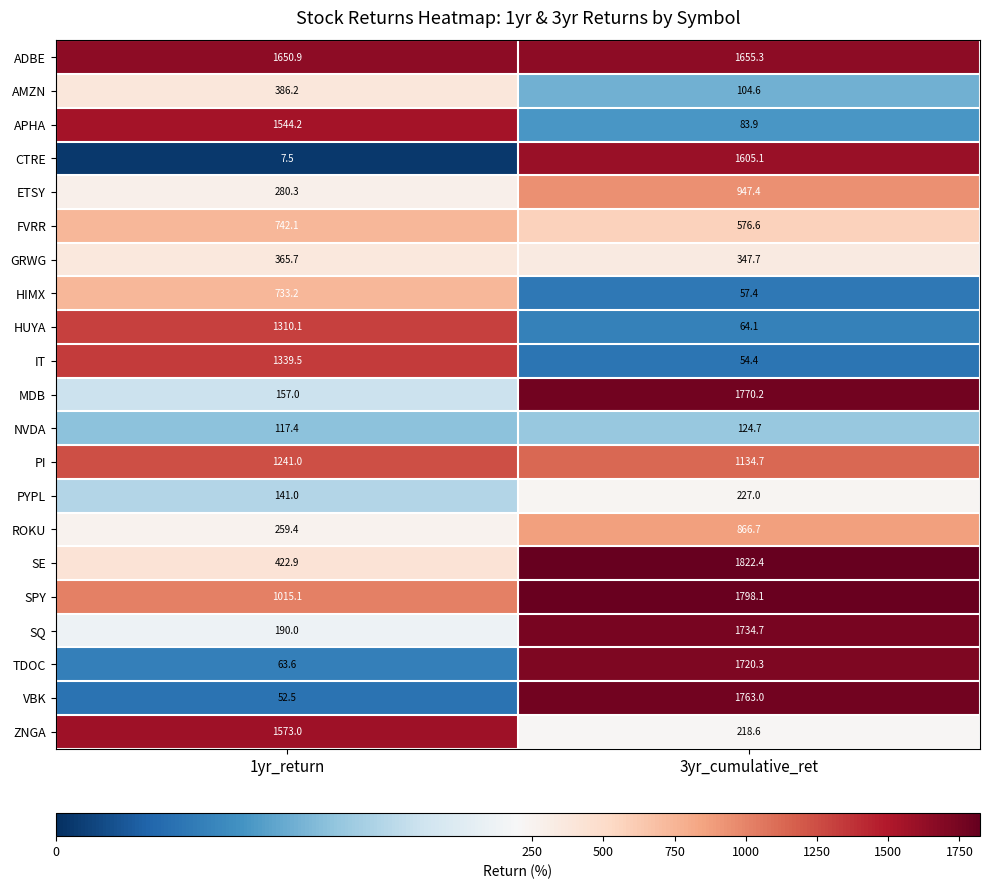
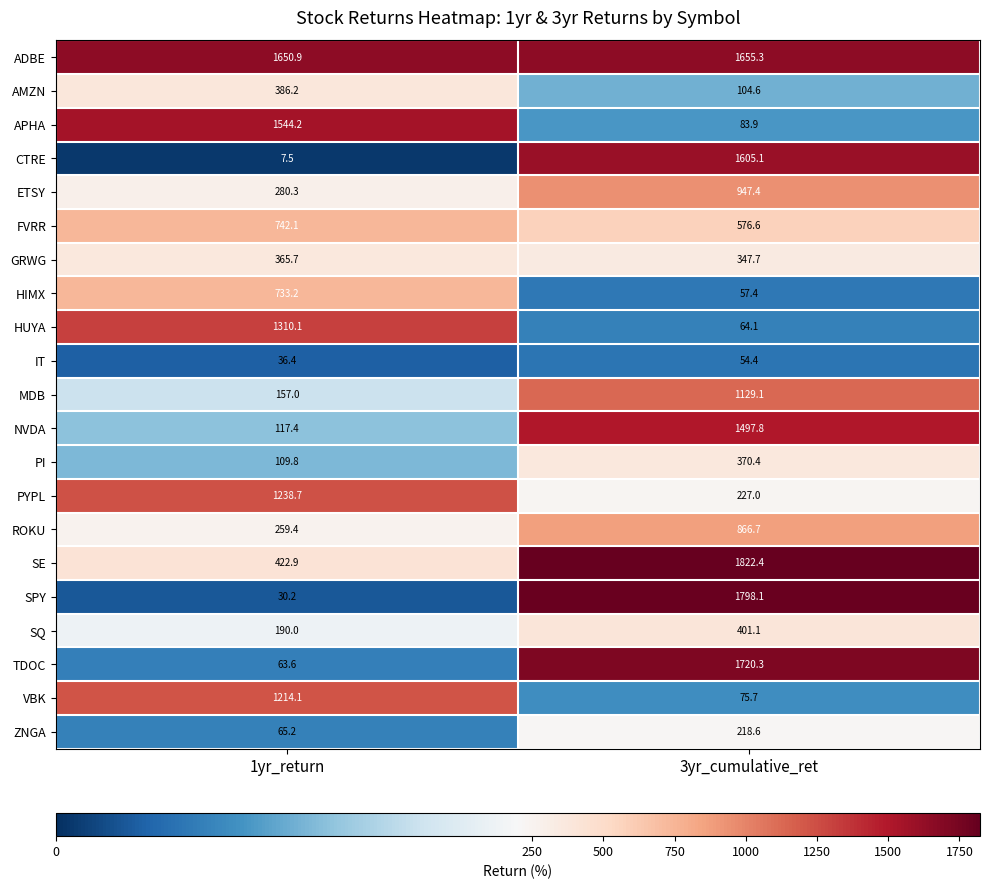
  {
    "ADBE": {
      "1yr_return": 1650.9,
      "3yr_cumulative_ret": 1655.3
    },
    "AMZN": {
      "1yr_return": 386.2,
      "3yr_cumulative_ret": 104.6
    },
    "APHA": {
      "1yr_return": 1544.2,
      "3yr_cumulative_ret": 83.9
    },
    "CTRE": {
      "1yr_return": 7.5,
      "3yr_cumulative_ret": 1605.1
    },
    "ETSY": {
      "1yr_return": 280.3,
      "3yr_cumulative_ret": 947.4
    },
    "FVRR": {
      "1yr_return": 742.1,
      "3yr_cumulative_ret": 576.6
    },
    "GRWG": {
      "1yr_return": 365.7,
      "3yr_cumulative_ret": 347.7
    },
    "HIMX": {
      "1yr_return": 733.2,
      "3yr_cumulative_ret": 57.4
    },
    "HUYA": {
      "1yr_return": 1310.1,
      "3yr_cumulative_ret": 64.1
    },
    "IT": {
-     "1yr_return": 1339.5,
+     "1yr_return": 36.4,
      "3yr_cumulative_ret": 54.4
    },
    "MDB": {
      "1yr_return": 157.0,
-     "3yr_cumulative_ret": 1770.2
+     "3yr_cumulative_ret": 1129.1
    },
    "NVDA": {
      "1yr_return": 117.4,
-     "3yr_cumulative_ret": 124.7
+     "3yr_cumulative_ret": 1497.8
    },
    "PI": {
-     "1yr_return": 1241.0,
-     "3yr_cumulative_ret": 1134.7
+     "1yr_return": 109.8,
+     "3yr_cumulative_ret": 370.4
    },
    "PYPL": {
-     "1yr_return": 141.0,
+     "1yr_return": 1238.7,
      "3yr_cumulative_ret": 227.0
    },
    "ROKU": {
      "1yr_return": 259.4,
      "3yr_cumulative_ret": 866.7
    },
    "SE": {
      "1yr_return": 422.9,
      "3yr_cumulative_ret": 1822.4
    },
    "SPY": {
-     "1yr_return": 1015.1,
+     "1yr_return": 30.2,
      "3yr_cumulative_ret": 1798.1
    },
    "SQ": {
      "1yr_return": 190.0,
-     "3yr_cumulative_ret": 1734.7
+     "3yr_cumulative_ret": 401.1
    },
    "TDOC": {
      "1yr_return": 63.6,
      "3yr_cumulative_ret": 1720.3
    },
    "VBK": {
-     "1yr_return": 52.5,
-     "3yr_cumulative_ret": 1763.0
+     "1yr_return": 1214.1,
+     "3yr_cumulative_ret": 75.7
    },
    "ZNGA": {
-     "1yr_return": 1573.0,
+     "1yr_return": 65.2,
      "3yr_cumulative_ret": 218.6
    }
  }
